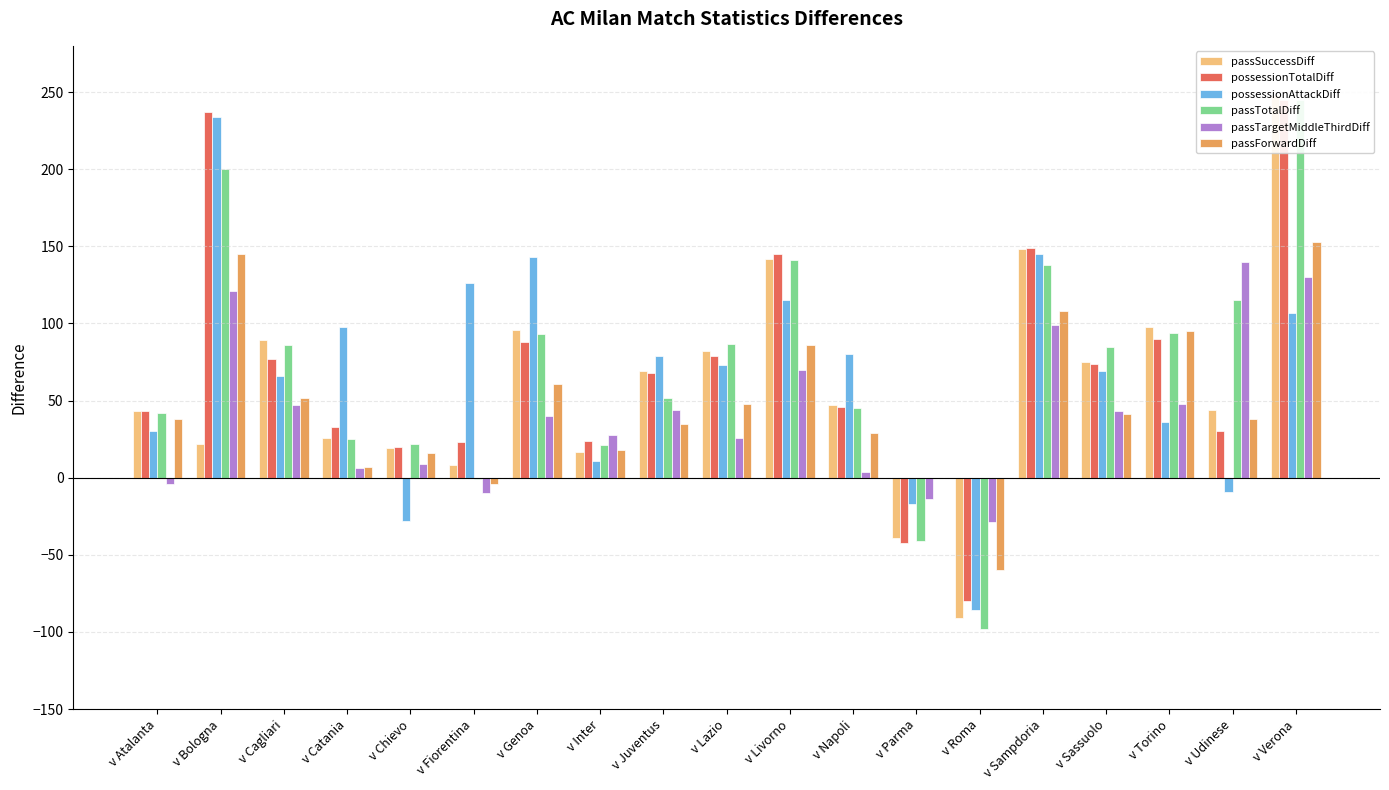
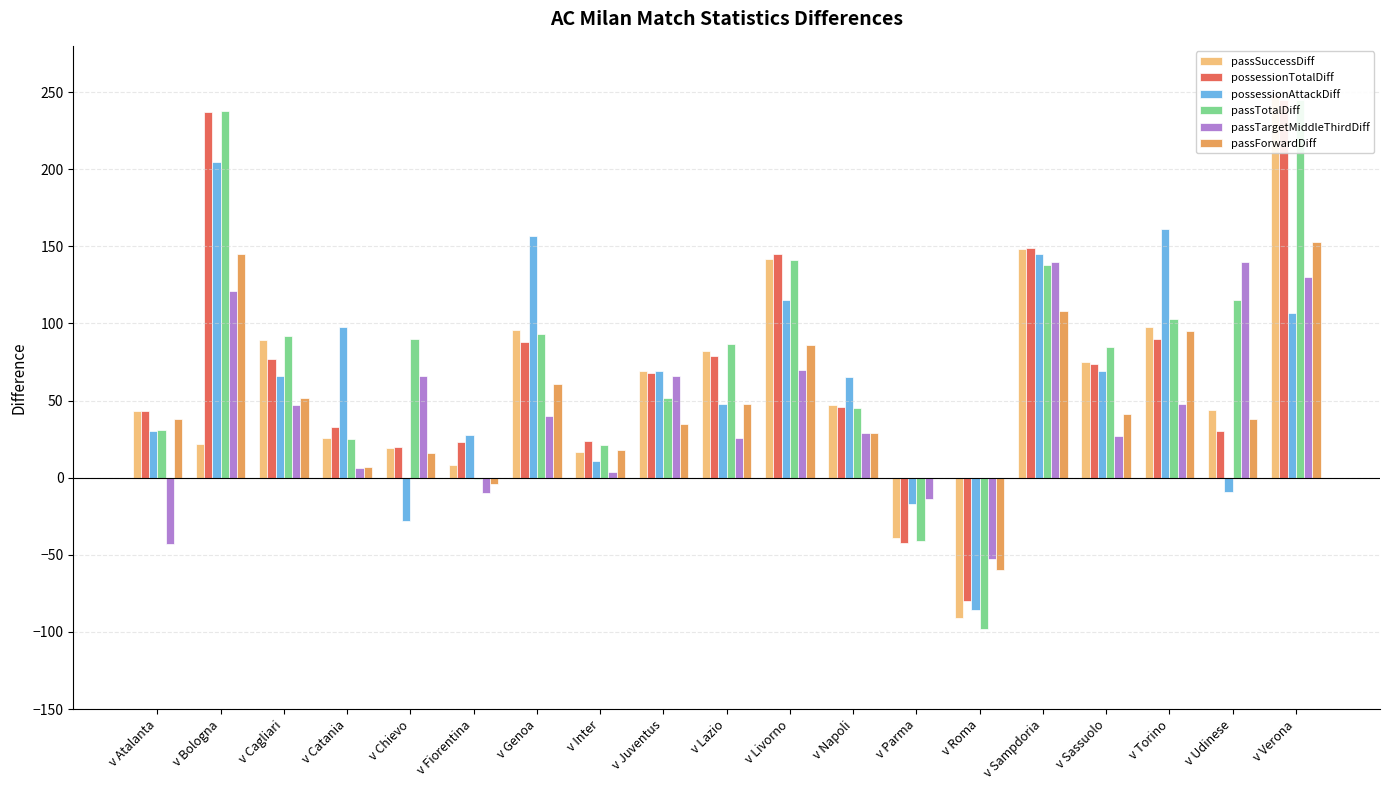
  {
    "possessionAttackDiff": {
      "v Atalanta": 30,
-     "v Bologna": 234,
+     "v Bologna": 205,
      "v Cagliari": 66,
      "v Catania": 98,
      "v Chievo": -28,
-     "v Fiorentina": 126,
-     "v Genoa": 143,
+     "v Fiorentina": 28,
+     "v Genoa": 157,
      "v Inter": 11,
-     "v Juventus": 79,
-     "v Lazio": 73,
+     "v Juventus": 69,
+     "v Lazio": 48,
      "v Livorno": 115,
-     "v Napoli": 80,
+     "v Napoli": 65,
      "v Parma": -17,
      "v Roma": -86,
      "v Sampdoria": 145,
      "v Sassuolo": 69,
-     "v Torino": 36,
+     "v Torino": 161,
      "v Udinese": -9,
      "v Verona": 107
    },
    "passTotalDiff": {
-     "v Atalanta": 42,
-     "v Bologna": 200,
-     "v Cagliari": 86,
+     "v Atalanta": 31,
+     "v Bologna": 238,
+     "v Cagliari": 92,
      "v Catania": 25,
-     "v Chievo": 22,
+     "v Chievo": 90,
      "v Genoa": 93,
      "v Inter": 21,
      "v Juventus": 52,
      "v Lazio": 87,
      "v Livorno": 141,
      "v Napoli": 45,
      "v Parma": -41,
      "v Roma": -98,
      "v Sampdoria": 138,
      "v Sassuolo": 85,
-     "v Torino": 94,
+     "v Torino": 103,
      "v Udinese": 115
    },
    "passTargetMiddleThirdDiff": {
-     "v Atalanta": -4,
+     "v Atalanta": -43,
      "v Bologna": 121,
      "v Cagliari": 47,
      "v Catania": 6,
-     "v Chievo": 9,
+     "v Chievo": 66,
      "v Fiorentina": -10,
      "v Genoa": 40,
-     "v Inter": 28,
-     "v Juventus": 44,
+     "v Inter": 4,
+     "v Juventus": 66,
      "v Lazio": 26,
      "v Livorno": 70,
-     "v Napoli": 4,
+     "v Napoli": 29,
      "v Parma": -14,
-     "v Roma": -29,
-     "v Sampdoria": 99,
-     "v Sassuolo": 43,
+     "v Roma": -53,
+     "v Sampdoria": 140,
+     "v Sassuolo": 27,
      "v Torino": 48,
      "v Udinese": 140,
      "v Verona": 130
    }
  }
